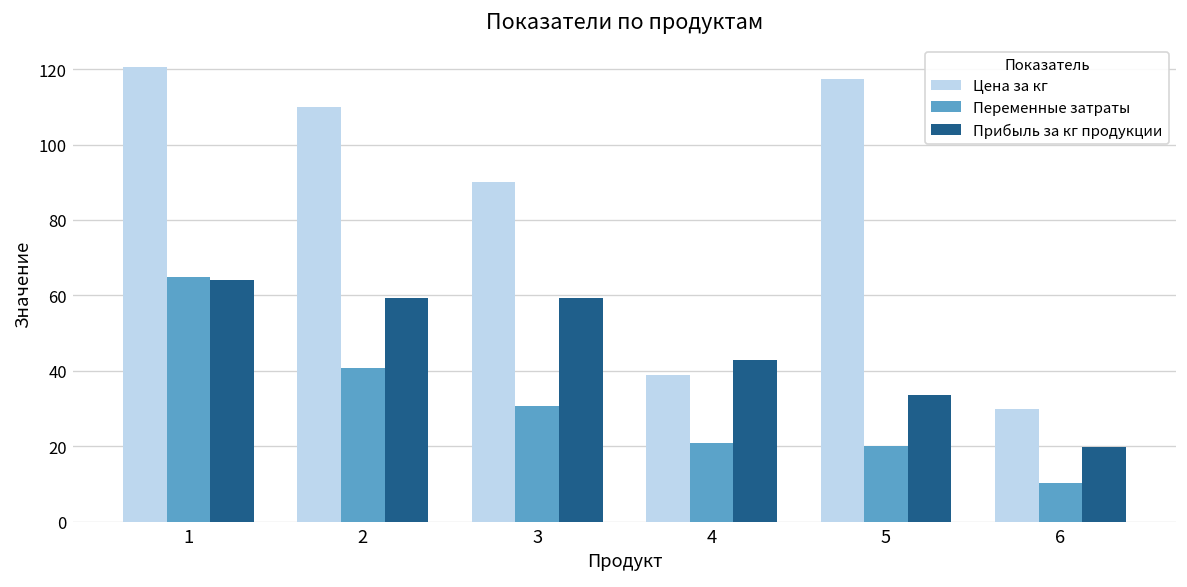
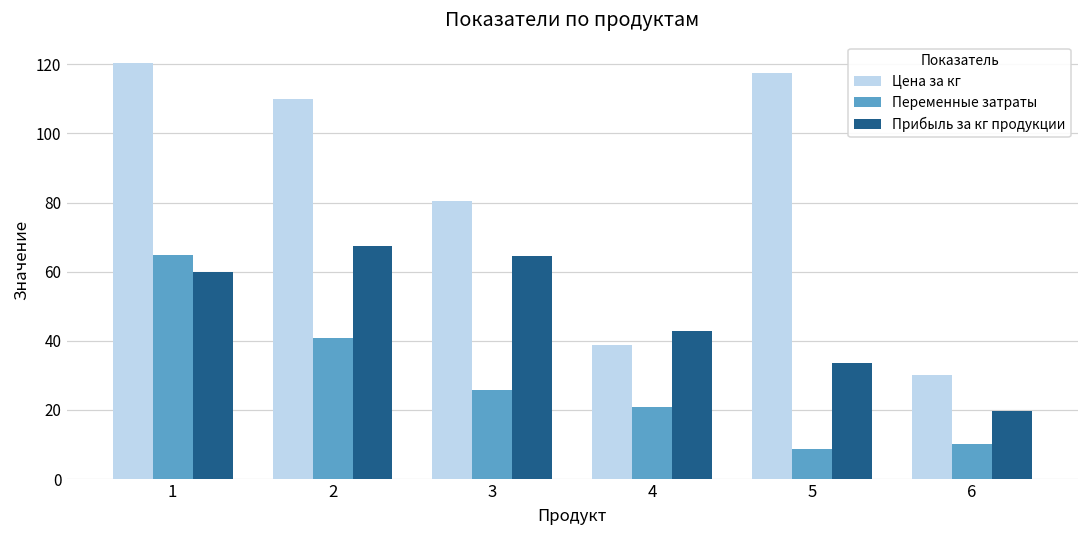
  {
    "Цена за кг": {
      "1": 121,
      "2": 110,
-     "3": 90,
+     "3": 81,
      "4": 39,
      "5": 118,
      "6": 30
    },
    "Переменные затраты": {
      "1": 65,
      "2": 41,
-     "3": 31,
+     "3": 26,
      "4": 21,
-     "5": 20,
+     "5": 9,
      "6": 10
    },
    "Прибыль за кг продукции": {
-     "1": 64,
-     "2": 59,
-     "3": 59,
+     "1": 60,
+     "2": 68,
+     "3": 65,
      "4": 43,
      "5": 34,
      "6": 20
    }
  }
